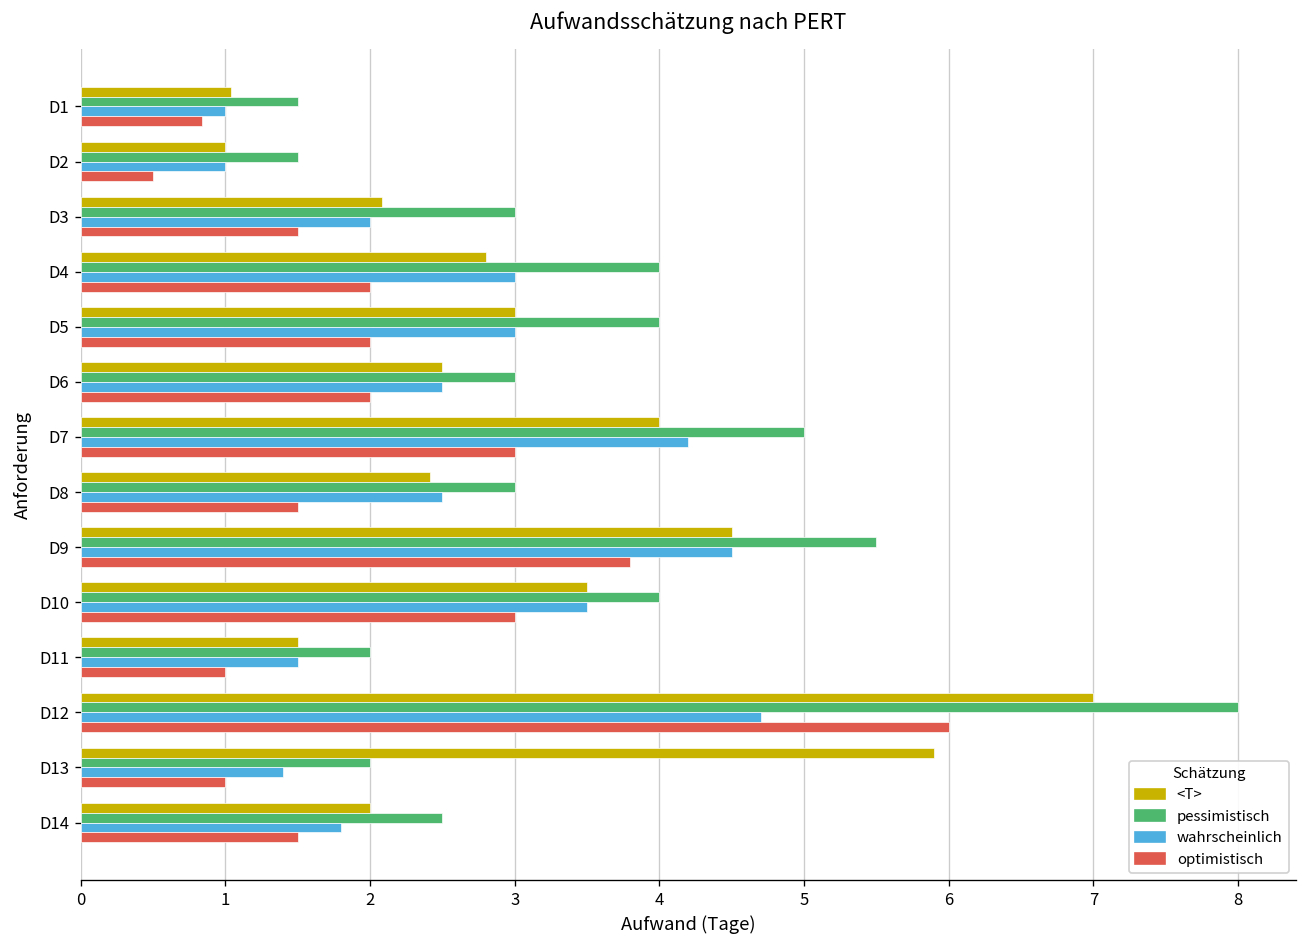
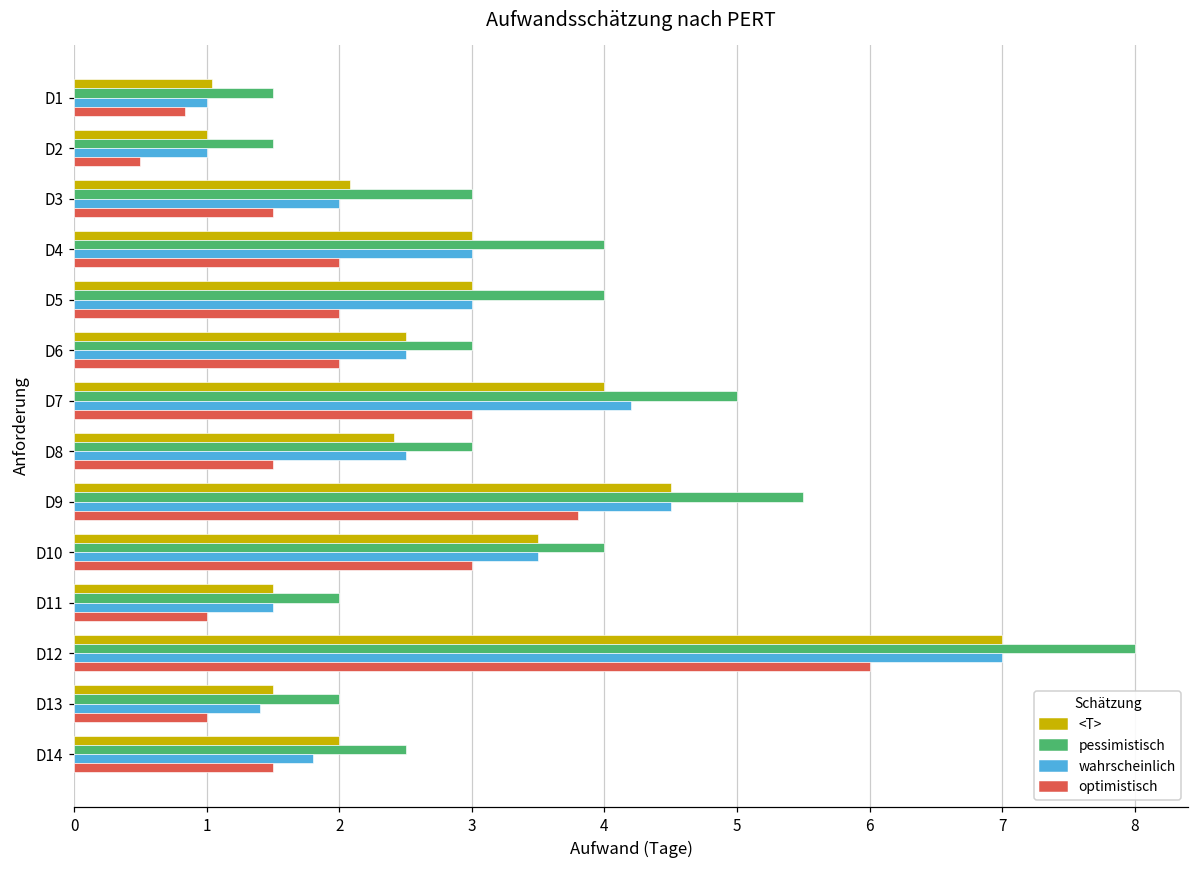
  {
    "<T>": {
      "D1": 1.04,
      "D2": 1.0,
      "D3": 2.1,
-     "D4": 2.8,
+     "D4": 3.0,
      "D5": 3.0,
      "D6": 2.5,
      "D7": 4.0,
      "D8": 2.4,
      "D9": 4.5,
      "D10": 3.5,
      "D11": 1.5,
      "D12": 7.0,
-     "D13": 5.9,
+     "D13": 1.5,
      "D14": 2.0
    },
    "pessimistisch": {
      "D1": 1.5,
      "D2": 1.5,
      "D3": 3.0,
      "D4": 4.0,
      "D5": 4.0,
      "D6": 3.0,
      "D7": 5.0,
      "D8": 3.0,
      "D9": 5.5,
      "D10": 4.0,
      "D11": 2.0,
      "D12": 8.0,
      "D13": 2.0,
      "D14": 2.5
    },
    "wahrscheinlich": {
      "D1": 1.0,
      "D2": 1.0,
      "D3": 2.0,
      "D4": 3.0,
      "D5": 3.0,
      "D6": 2.5,
      "D7": 4.2,
      "D8": 2.5,
      "D9": 4.5,
      "D10": 3.5,
      "D11": 1.5,
-     "D12": 4.7,
+     "D12": 7.0,
      "D13": 1.4,
      "D14": 1.8
    },
    "optimistisch": {
      "D1": 0.84,
      "D2": 0.5,
      "D3": 1.5,
      "D4": 2.0,
      "D5": 2.0,
      "D6": 2.0,
      "D7": 3.0,
      "D8": 1.5,
      "D9": 3.8,
      "D10": 3.0,
      "D11": 1.0,
      "D12": 6.0,
      "D13": 1.0,
      "D14": 1.5
    }
  }
